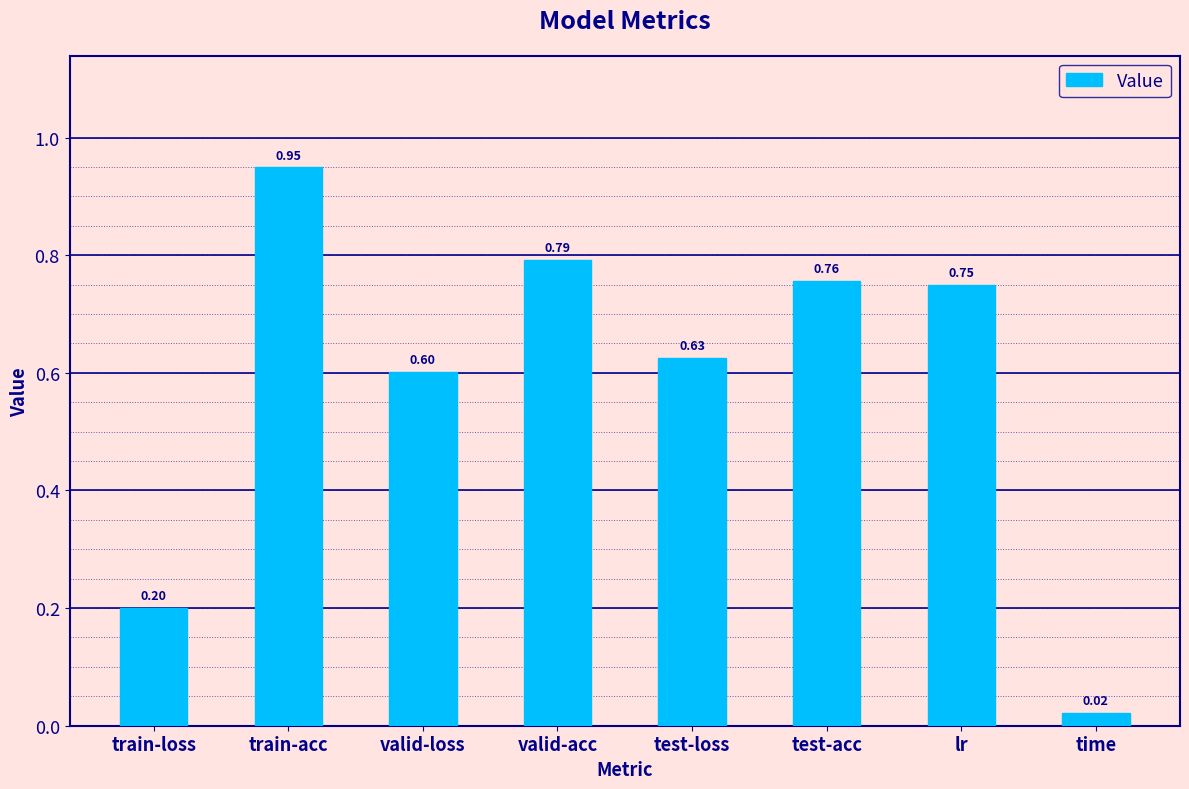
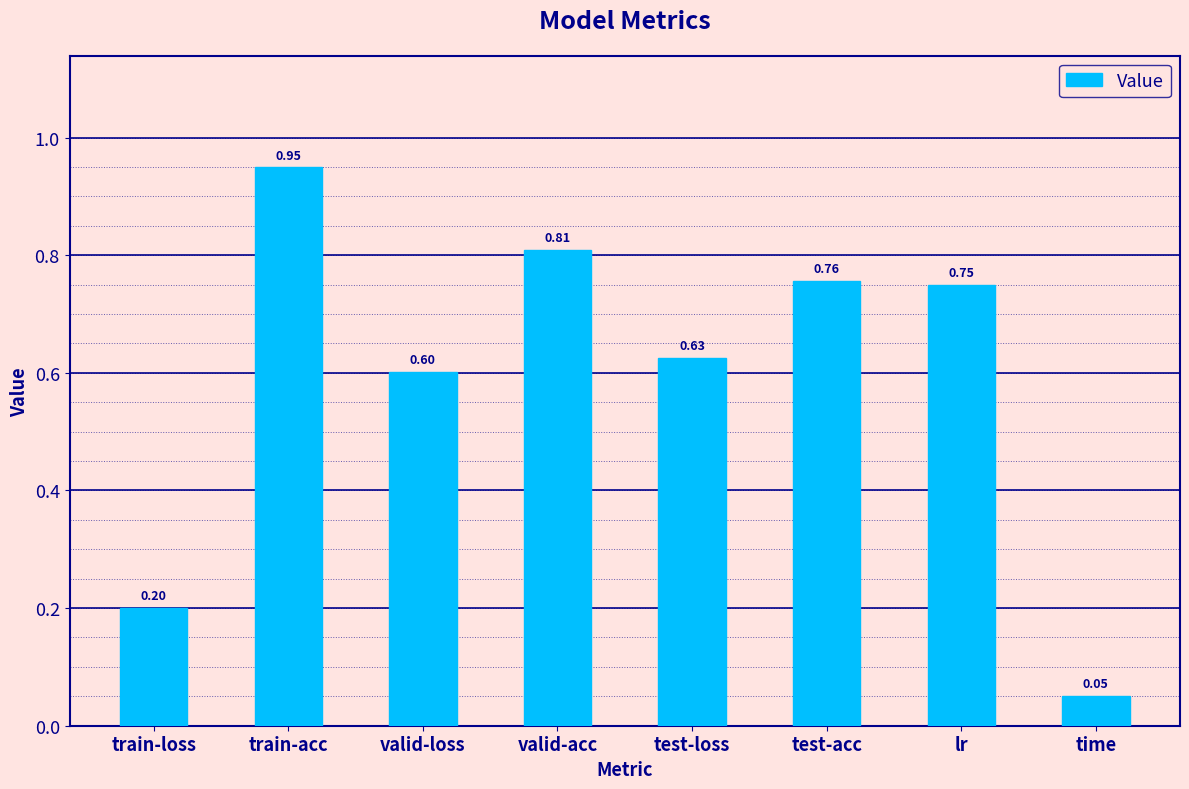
  {
    "train-loss": 0.20,
    "train-acc": 0.95,
    "valid-loss": 0.60,
-   "valid-acc": 0.79,
+   "valid-acc": 0.81,
    "test-loss": 0.63,
    "test-acc": 0.76,
    "lr": 0.75,
-   "time": 0.02
+   "time": 0.05
  }
